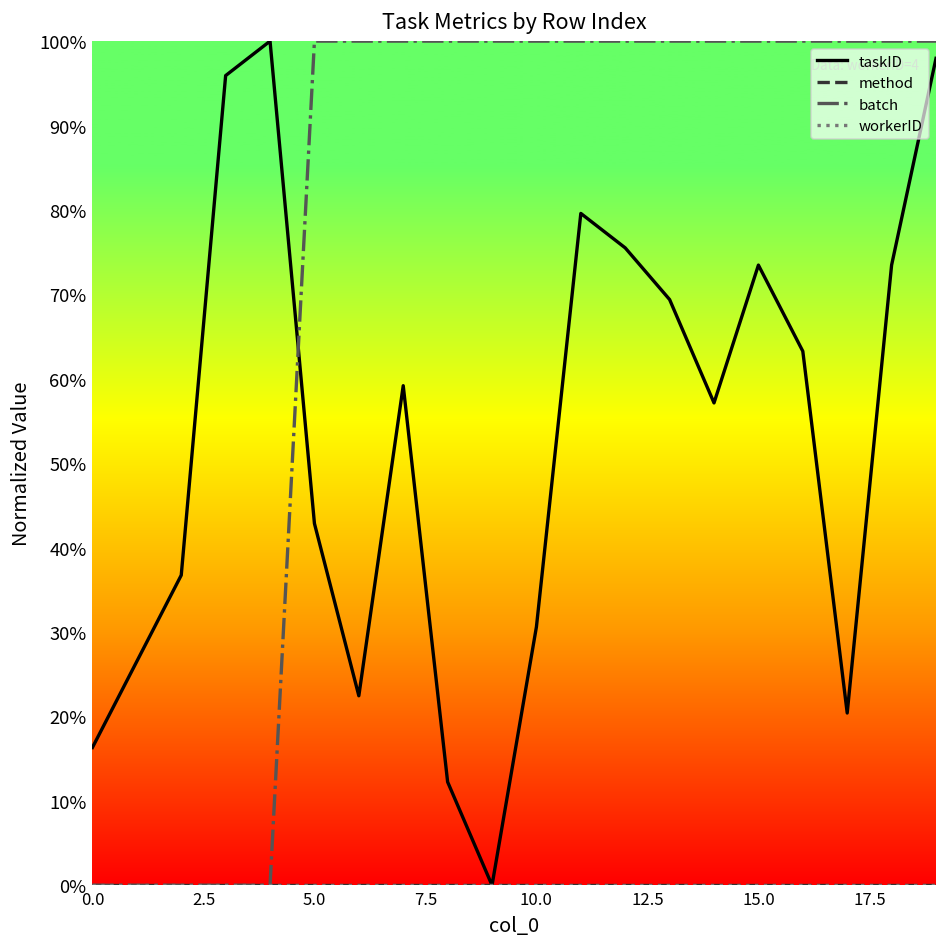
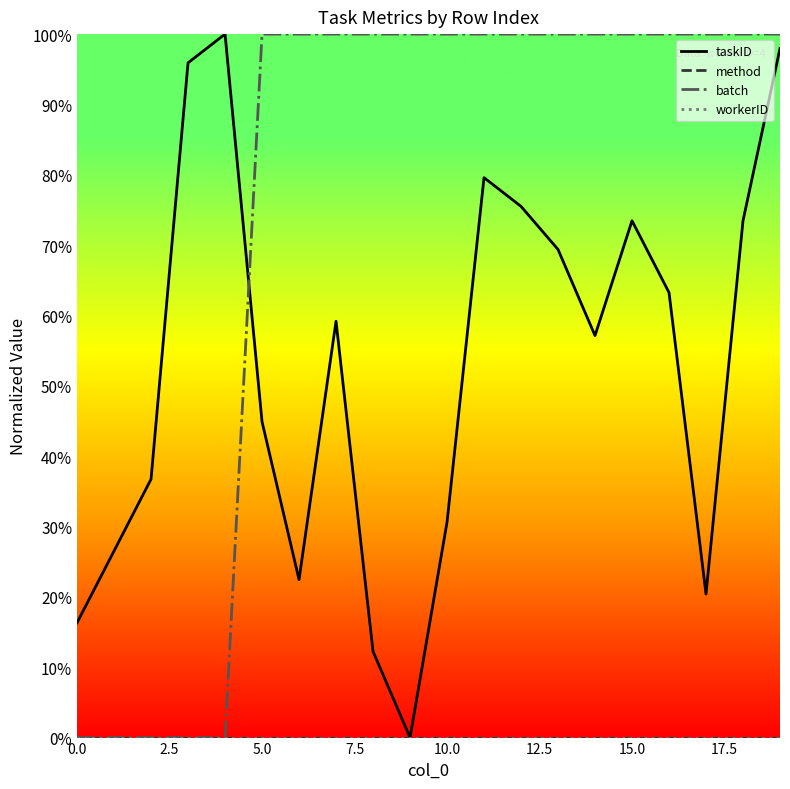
  {
    "taskID": {
      "0.0": "16%",
-     "5.0": "43%",
+     "5.0": "45%",
      "10.0": "31%",
      "15.0": "73%"
    }
  }
